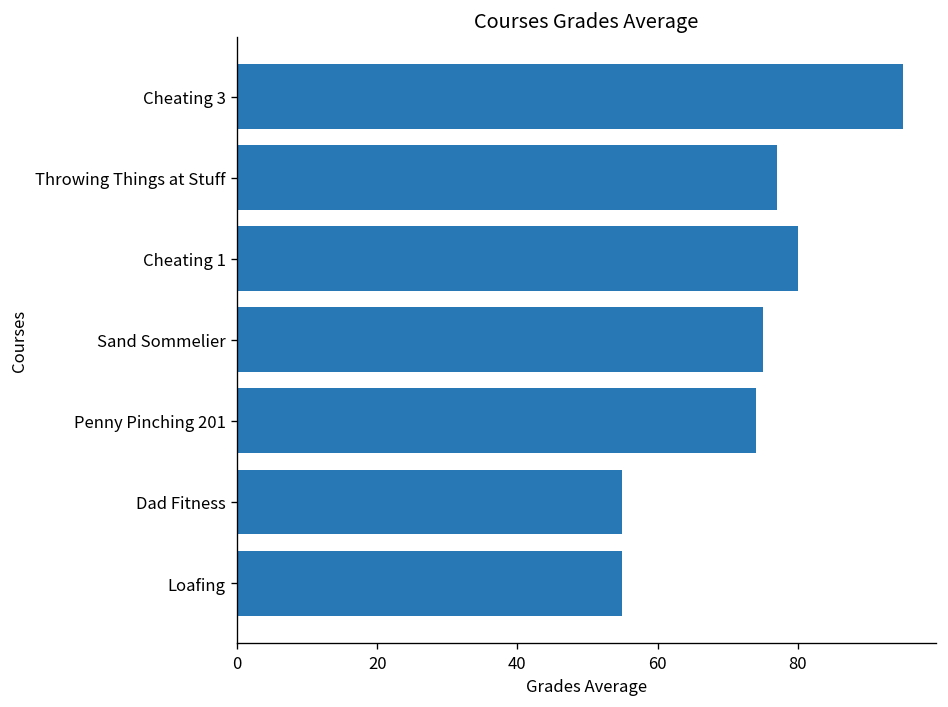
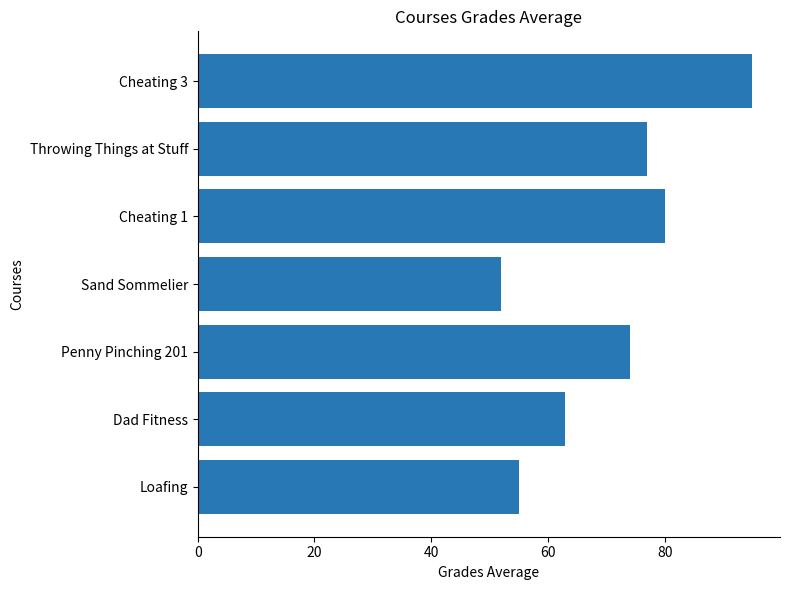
  {
    "Cheating 3": 95,
    "Throwing Things at Stuff": 77,
    "Cheating 1": 80,
-   "Sand Sommelier": 75,
+   "Sand Sommelier": 52,
    "Penny Pinching 201": 74,
-   "Dad Fitness": 55,
+   "Dad Fitness": 63,
    "Loafing": 55
  }
